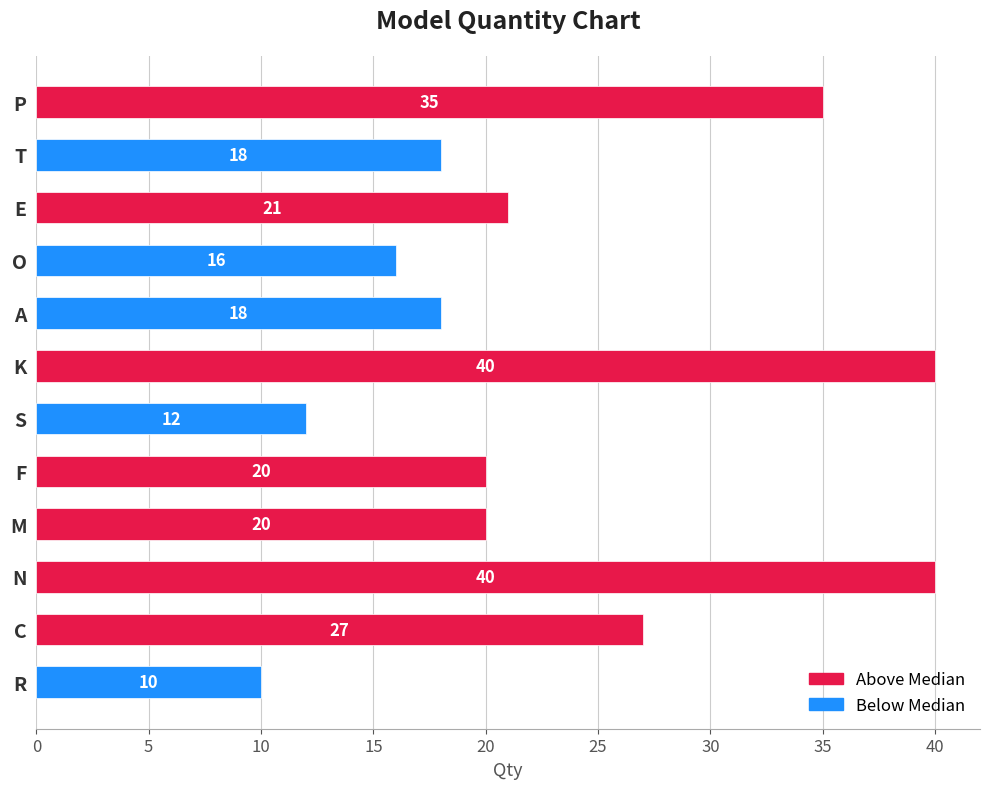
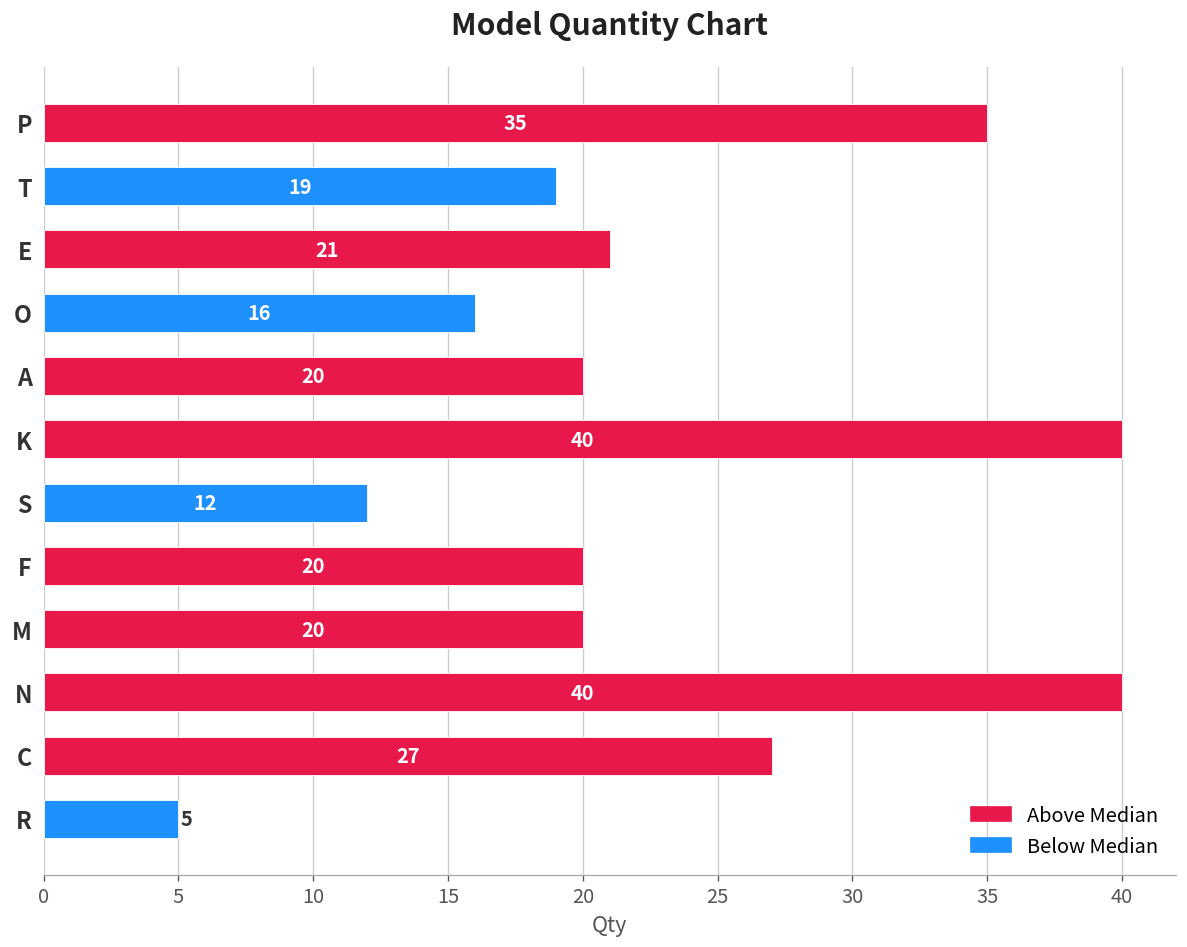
  {
    "P": 35,
-   "T": 18,
+   "T": 19,
    "E": 21,
    "O": 16,
-   "A": 18,
+   "A": 20,
    "K": 40,
    "S": 12,
    "F": 20,
    "M": 20,
    "N": 40,
    "C": 27,
-   "R": 10
+   "R": 5
  }
